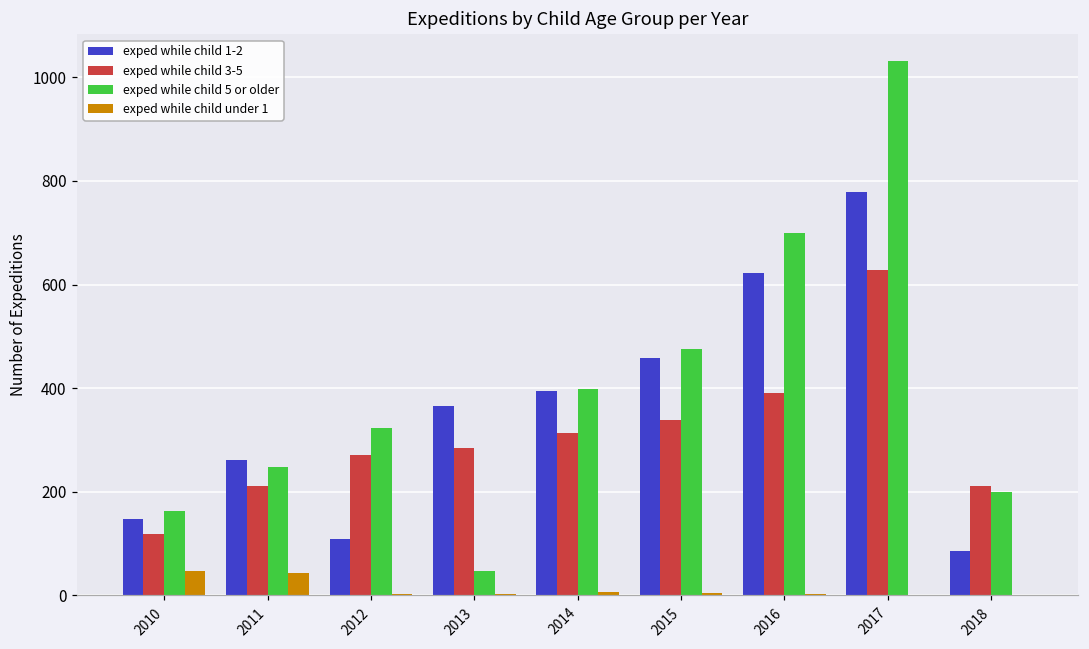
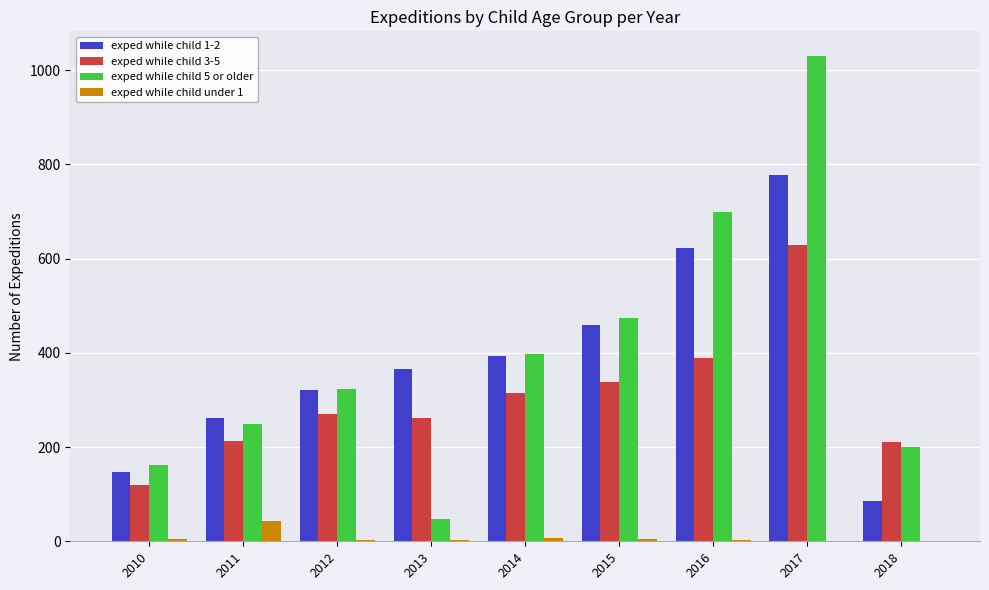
  {
    "exped while child 1-2": {
      "2010": 150,
      "2011": 260,
-     "2012": 110,
+     "2012": 320,
      "2013": 370,
      "2014": 390,
      "2015": 460,
      "2016": 620,
      "2017": 780,
      "2018": 90
    },
    "exped while child 3-5": {
      "2010": 120,
      "2011": 210,
      "2012": 270,
-     "2013": 290,
+     "2013": 260,
      "2014": 310,
      "2015": 340,
      "2016": 390,
      "2017": 630,
      "2018": 210
    },
    "exped while child 5 or older": {
      "2010": 160,
      "2011": 250,
      "2012": 320,
      "2013": 50,
      "2014": 400,
      "2015": 480,
      "2016": 700,
      "2017": 1030,
      "2018": 200
    },
    "exped while child under 1": {
-     "2010": 50,
+     "2010": 10,
      "2011": 40,
      "2014": 10,
      "2017": 0,
      "2018": 0
    }
  }
